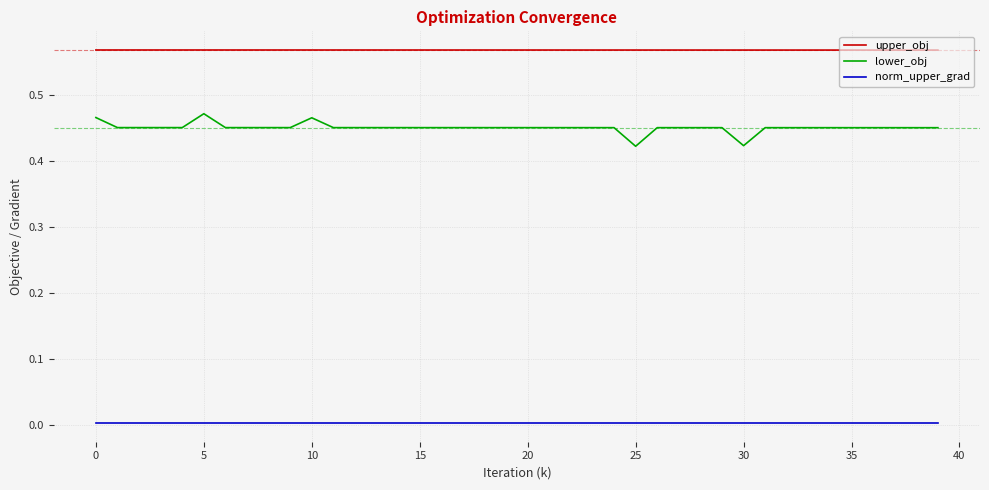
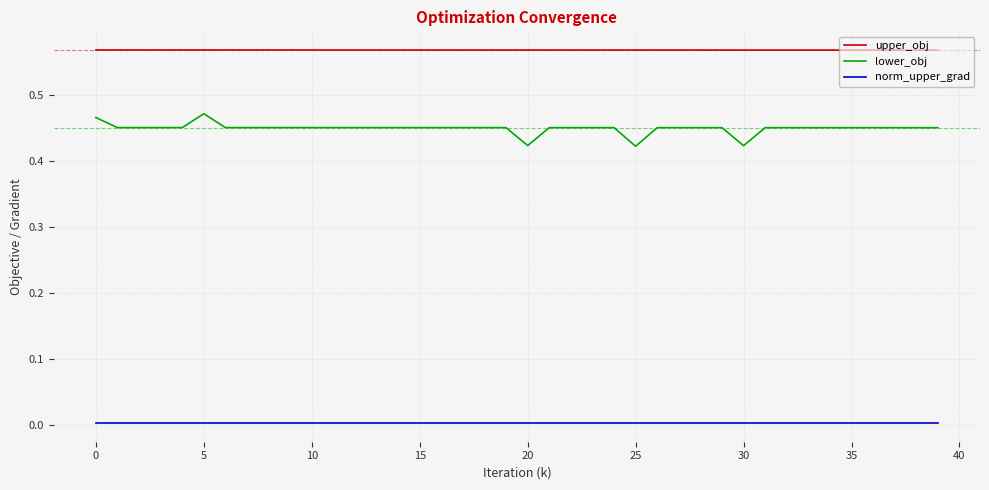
  {
    "upper_obj": {
      "0": 0.57,
      "5": 0.57,
      "10": 0.57,
      "15": 0.57,
      "20": 0.57,
      "25": 0.57,
      "30": 0.57
    },
    "lower_obj": {
      "0": 0.47,
      "5": 0.47,
-     "10": 0.47,
+     "10": 0.45,
      "15": 0.45,
-     "20": 0.45,
+     "20": 0.42,
      "25": 0.42,
      "30": 0.42,
      "35": 0.45
    },
    "norm_upper_grad": {
      "0": 0.00,
      "5": 0.00,
      "10": 0.00,
      "15": 0.00,
      "20": 0.00,
      "25": 0.00,
      "30": 0.00,
      "35": 0.00
    }
  }
